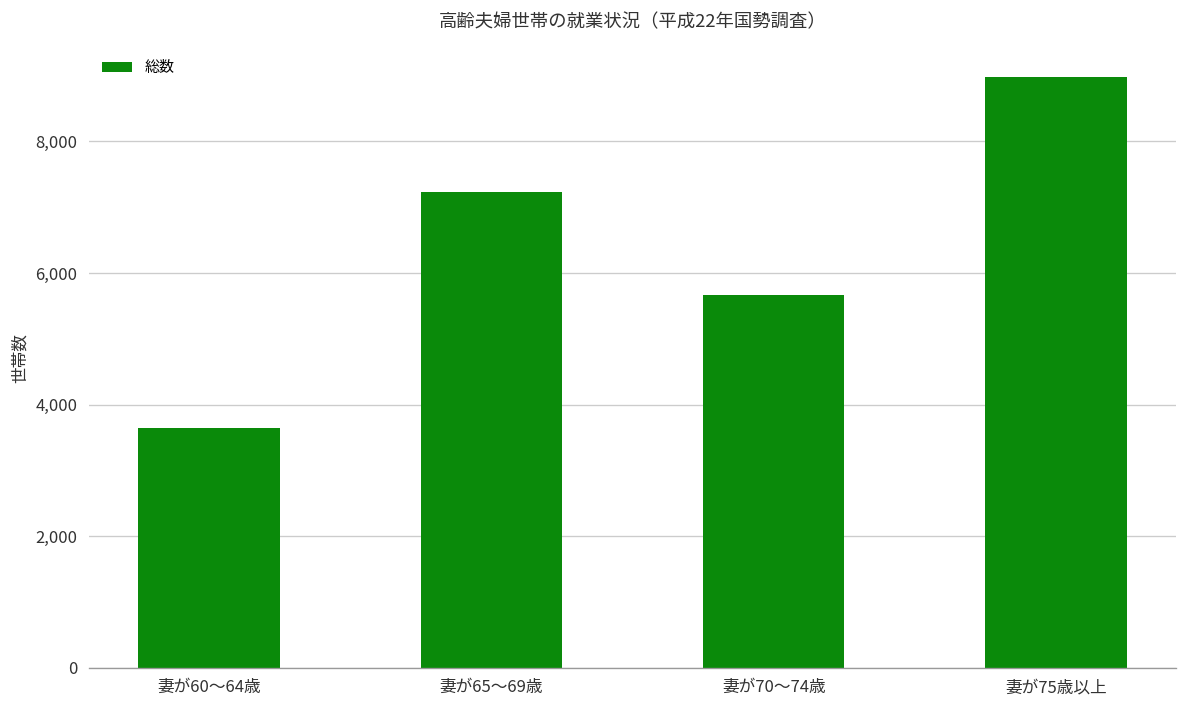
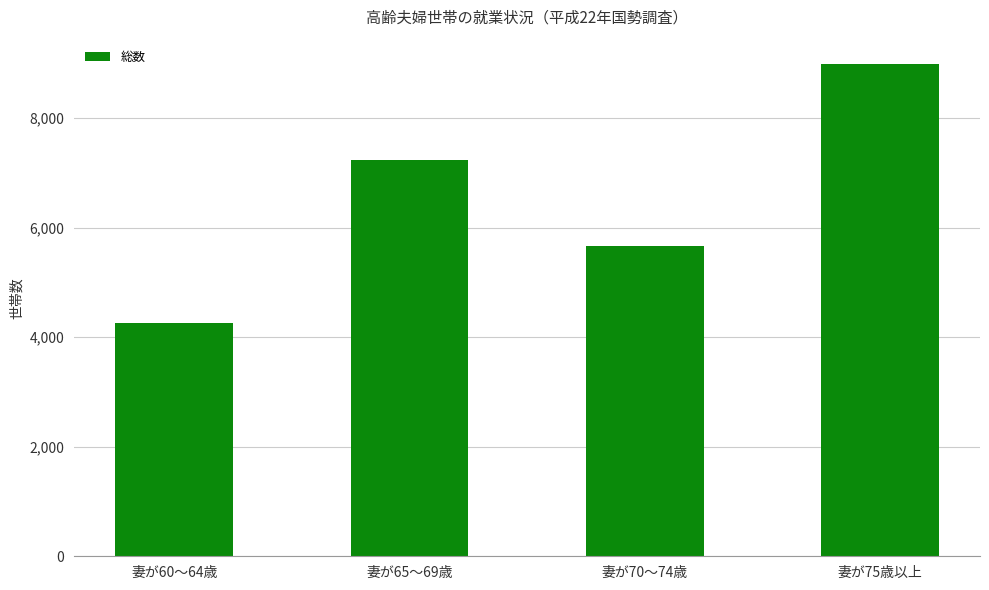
  {
-   "妻が60～64歳": "3,600",
+   "妻が60～64歳": "4,300",
    "妻が65～69歳": "7,200",
    "妻が70～74歳": "5,700",
    "妻が75歳以上": "9,000"
  }
